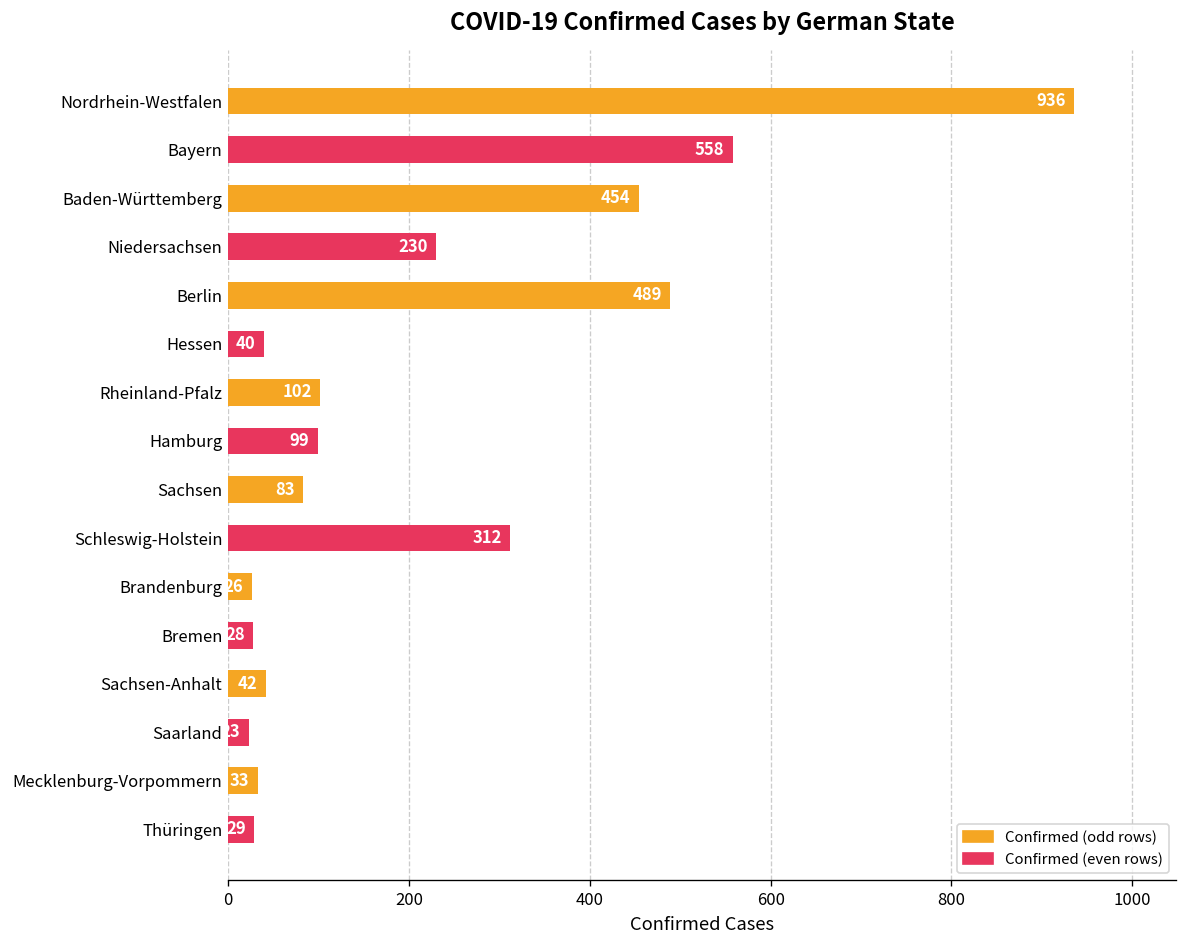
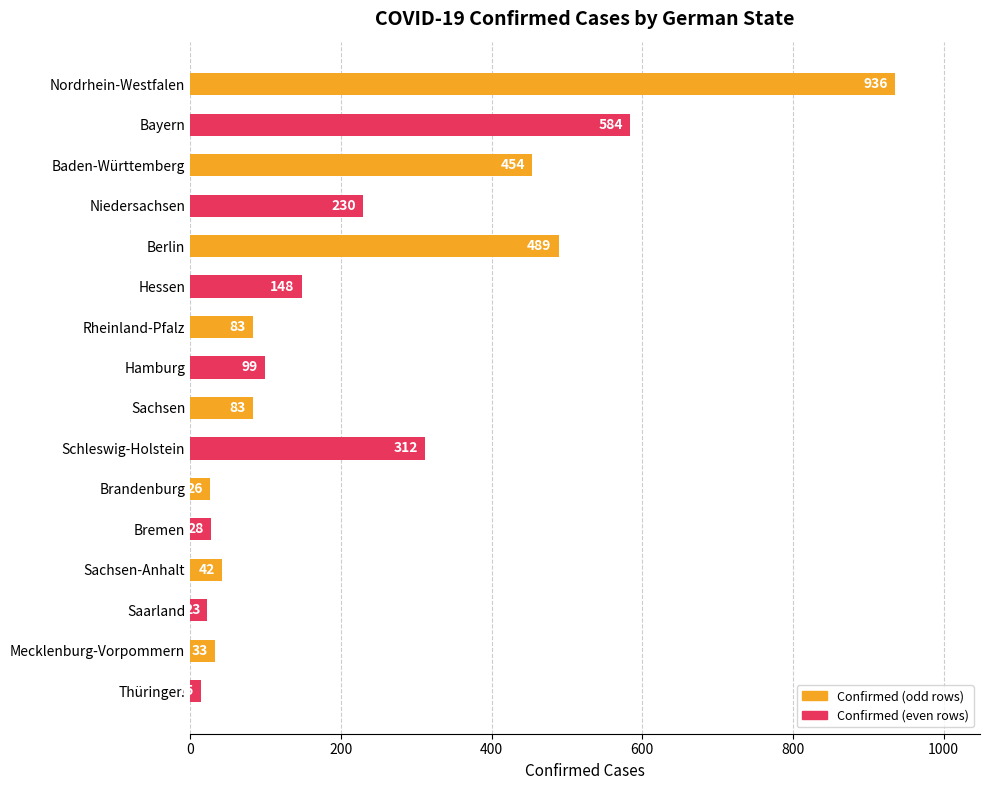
  {
    "Nordrhein-Westfalen": 936,
-   "Bayern": 558,
+   "Bayern": 584,
    "Baden-Württemberg": 454,
    "Niedersachsen": 230,
    "Berlin": 489,
-   "Hessen": 40,
-   "Rheinland-Pfalz": 102,
+   "Hessen": 148,
+   "Rheinland-Pfalz": 83,
    "Hamburg": 99,
    "Sachsen": 83,
    "Schleswig-Holstein": 312,
    "Brandenburg": 26,
    "Bremen": 28,
    "Sachsen-Anhalt": 42,
    "Saarland": 23,
    "Mecklenburg-Vorpommern": 33,
-   "Thüringen": 30
+   "Thüringen": 20
  }
